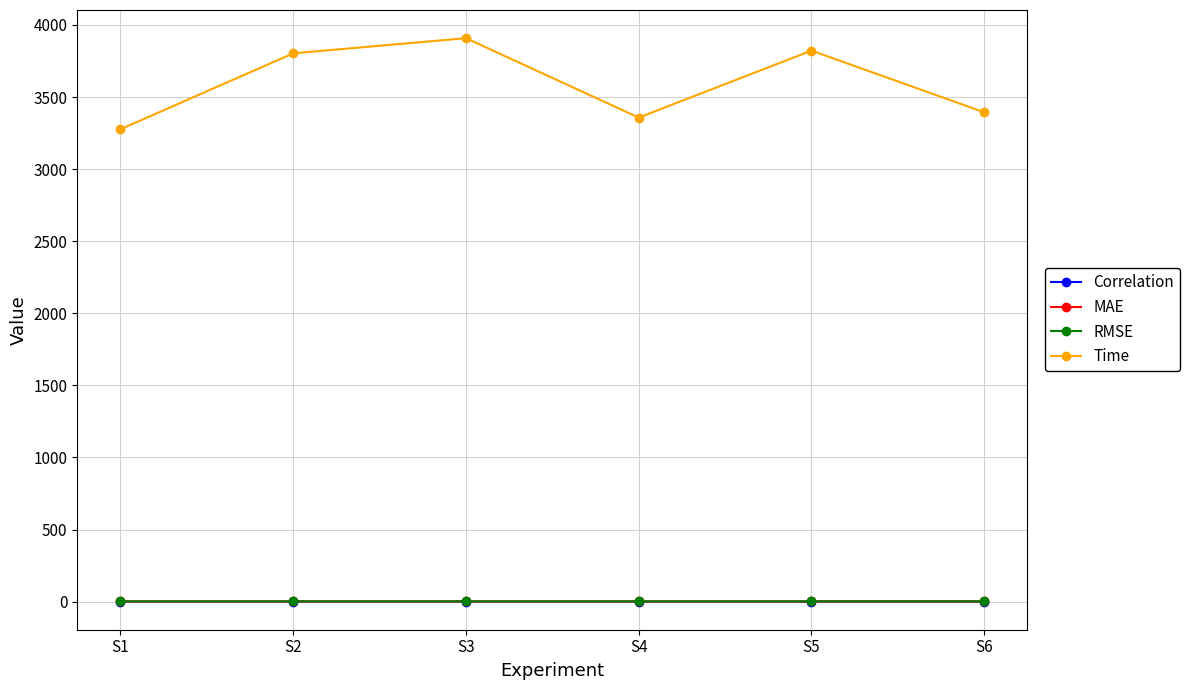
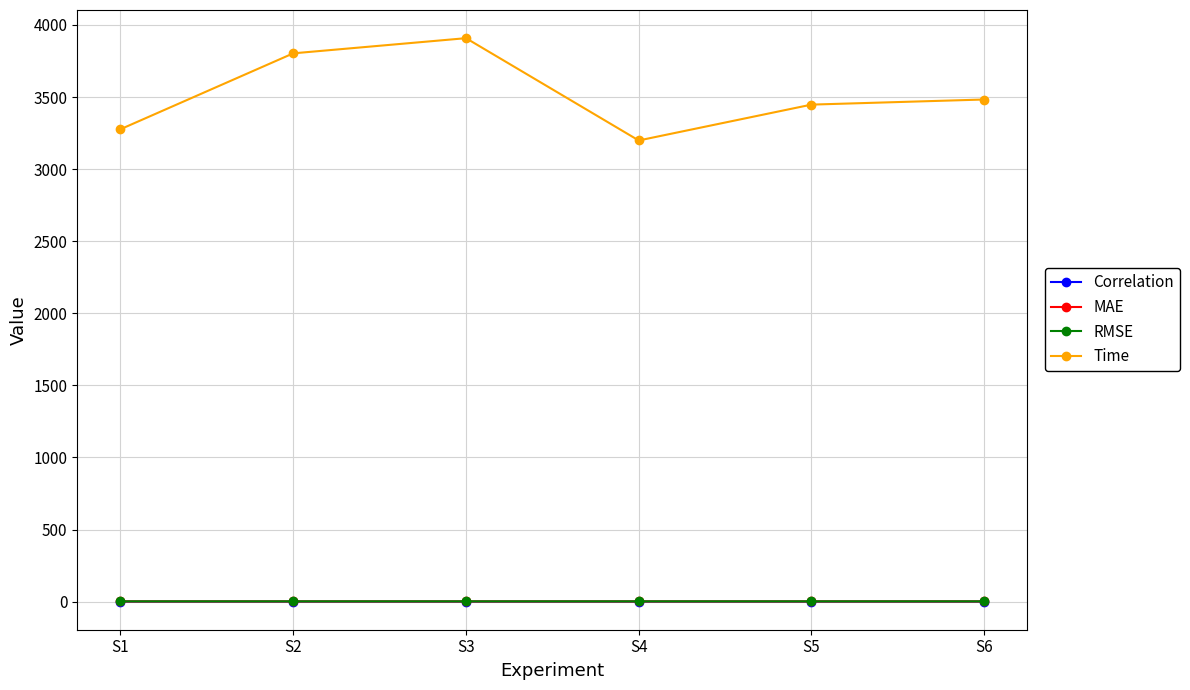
  {
    "Time": {
      "S1": 3280,
      "S2": 3800,
      "S3": 3910,
-     "S4": 3360,
-     "S5": 3820,
-     "S6": 3390
+     "S4": 3200,
+     "S5": 3450,
+     "S6": 3480
    }
  }
